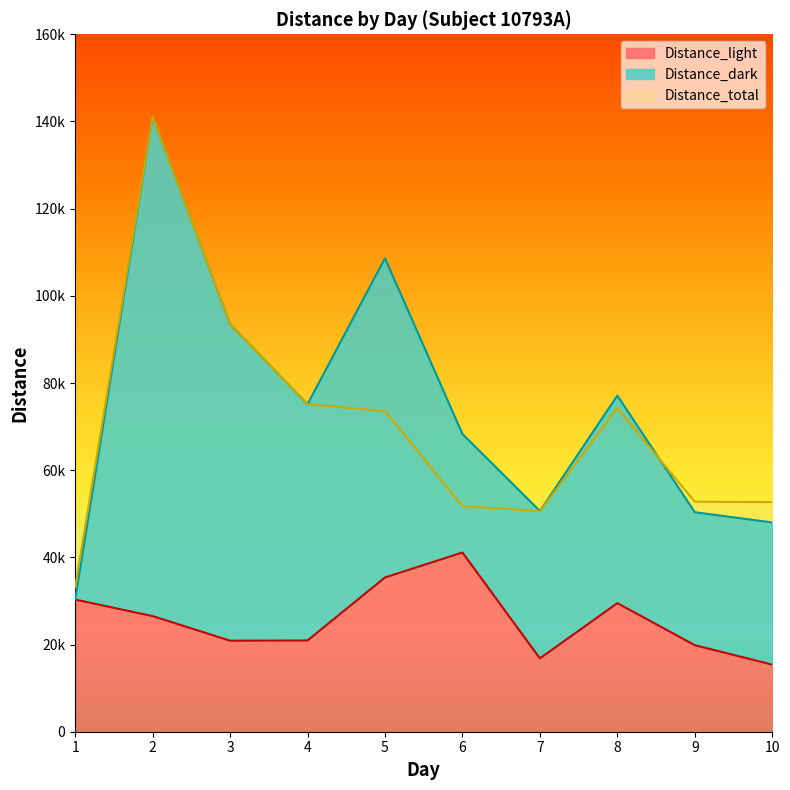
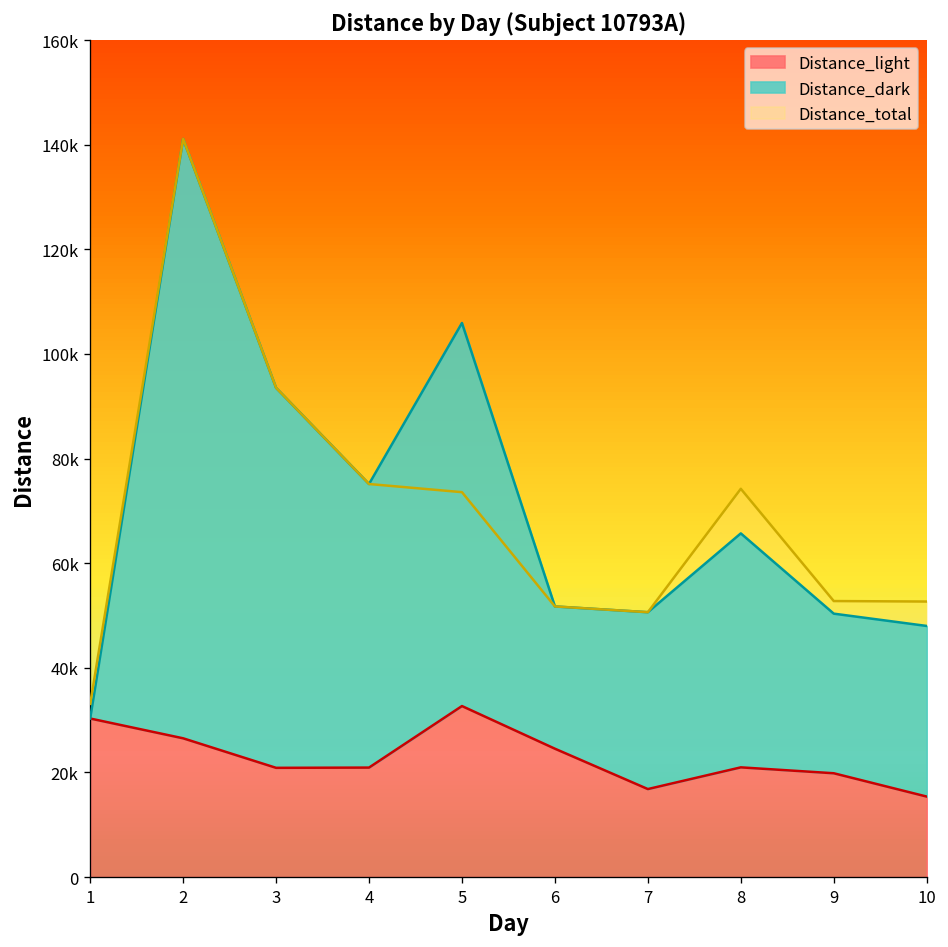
  {
    "Distance_light": {
      "2": 27000,
      "3": 21000,
      "4": 21000,
-     "5": 35000,
-     "6": 41000,
+     "5": 33000,
+     "6": 25000,
      "7": 17000,
-     "8": 29000,
+     "8": 21000,
      "9": 20000,
      "10": 15000
    },
    "Distance_dark": {
      "5": 73000,
-     "8": 48000,
+     "8": 45000,
      "9": 31000,
      "10": 33000
    },
    "Distance_total": {
      "1": 33000,
      "5": 74000,
      "8": 74000,
      "9": 53000,
      "10": 53000
    }
  }
